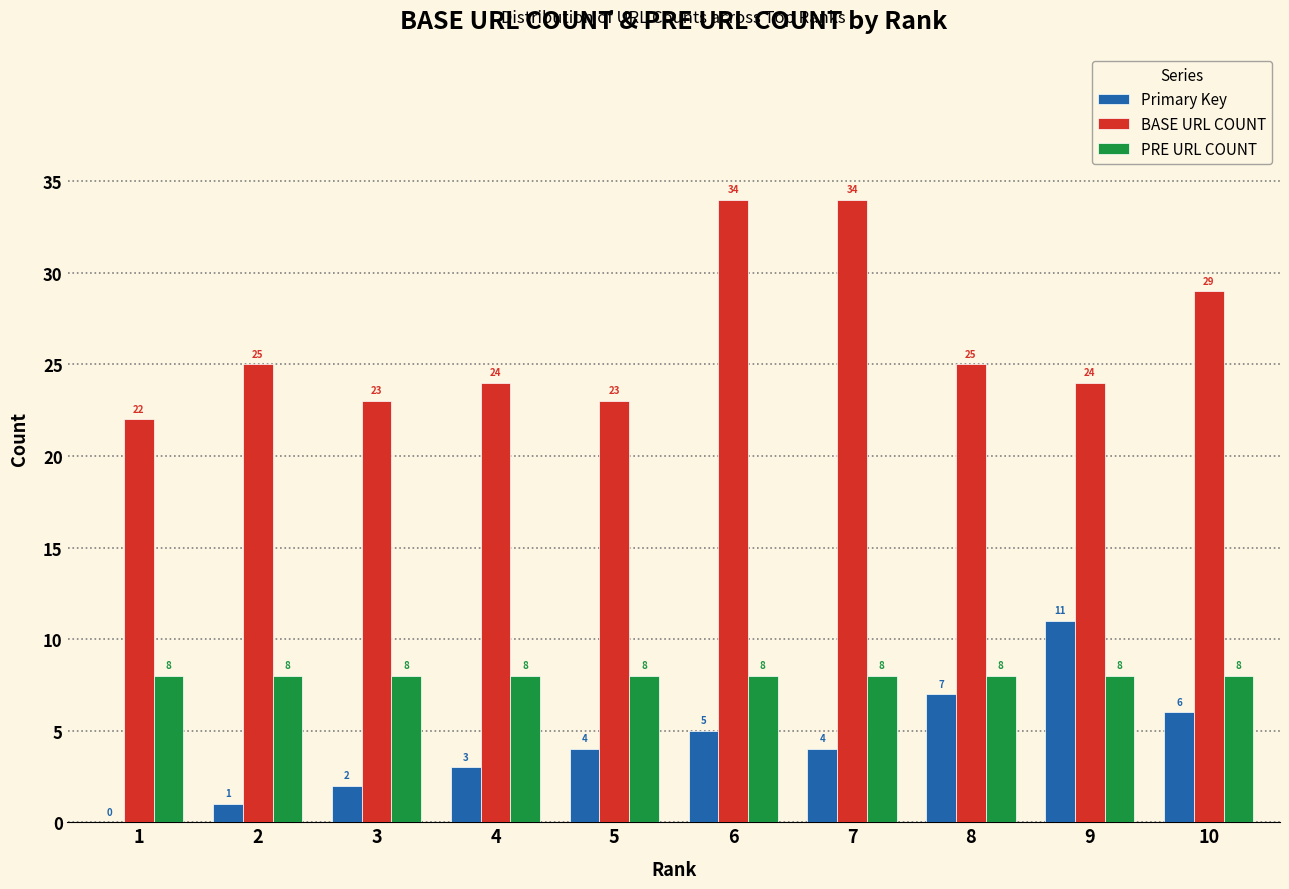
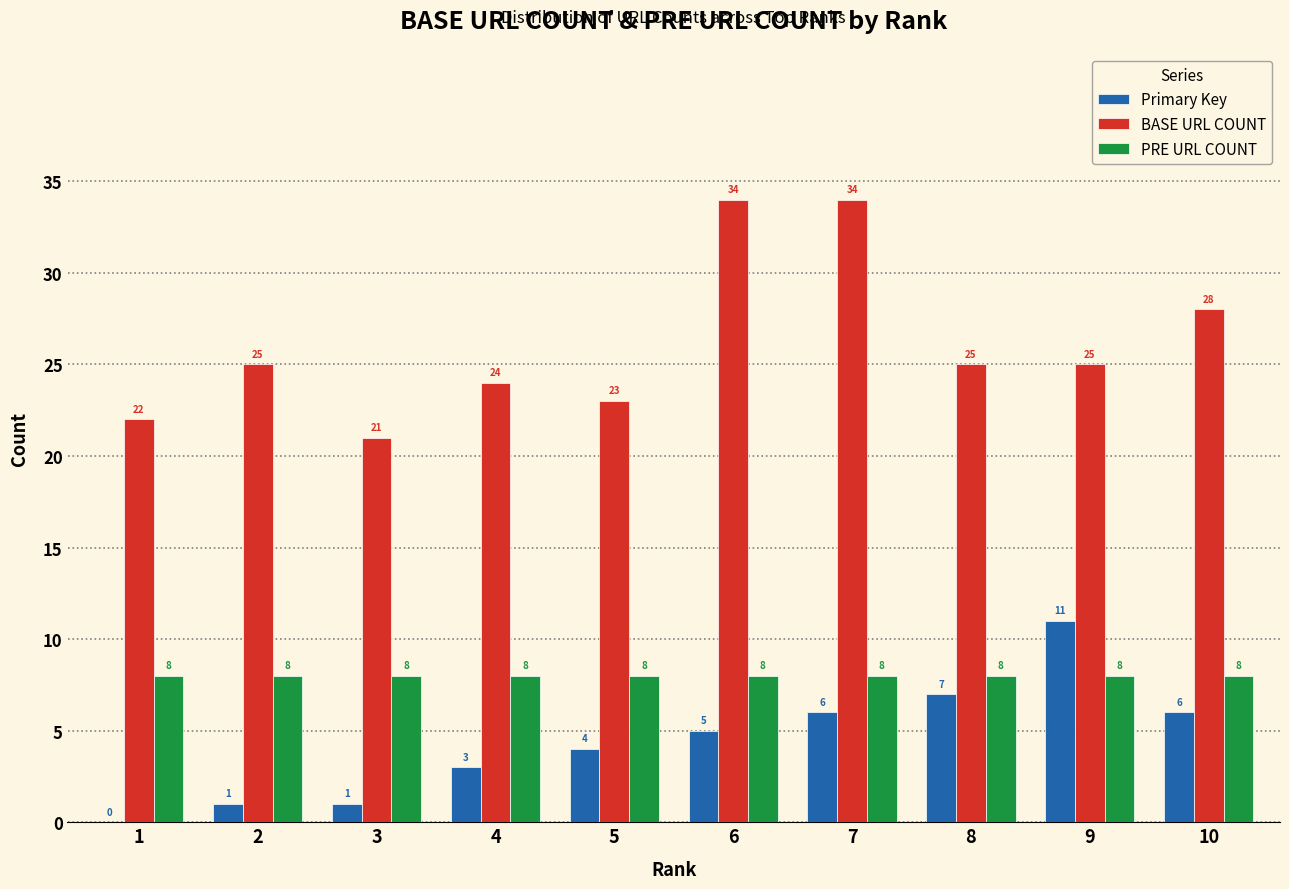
  {
    "Primary Key": {
      "1": 0,
      "2": 1,
-     "3": 2,
+     "3": 1,
      "4": 3,
      "5": 4,
      "6": 5,
-     "7": 4,
+     "7": 6,
      "8": 7,
      "9": 11,
      "10": 6
    },
    "BASE URL COUNT": {
      "1": 22,
      "2": 25,
-     "3": 23,
+     "3": 21,
      "4": 24,
      "5": 23,
      "6": 34,
      "7": 34,
      "8": 25,
-     "9": 24,
-     "10": 29
+     "9": 25,
+     "10": 28
    },
    "PRE URL COUNT": {
      "1": 8,
      "2": 8,
      "3": 8,
      "4": 8,
      "5": 8,
      "6": 8,
      "7": 8,
      "8": 8,
      "9": 8,
      "10": 8
    }
  }
